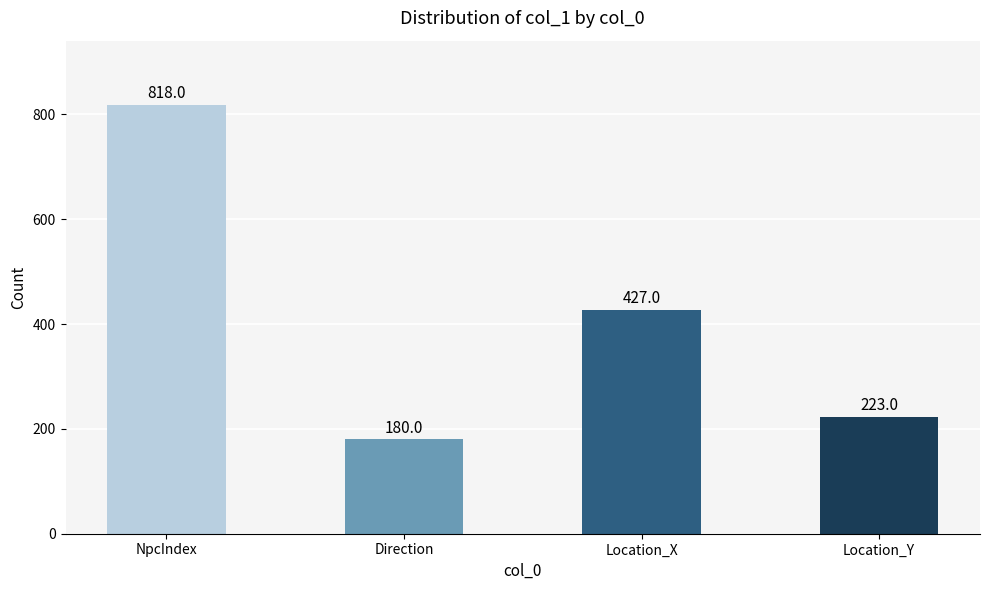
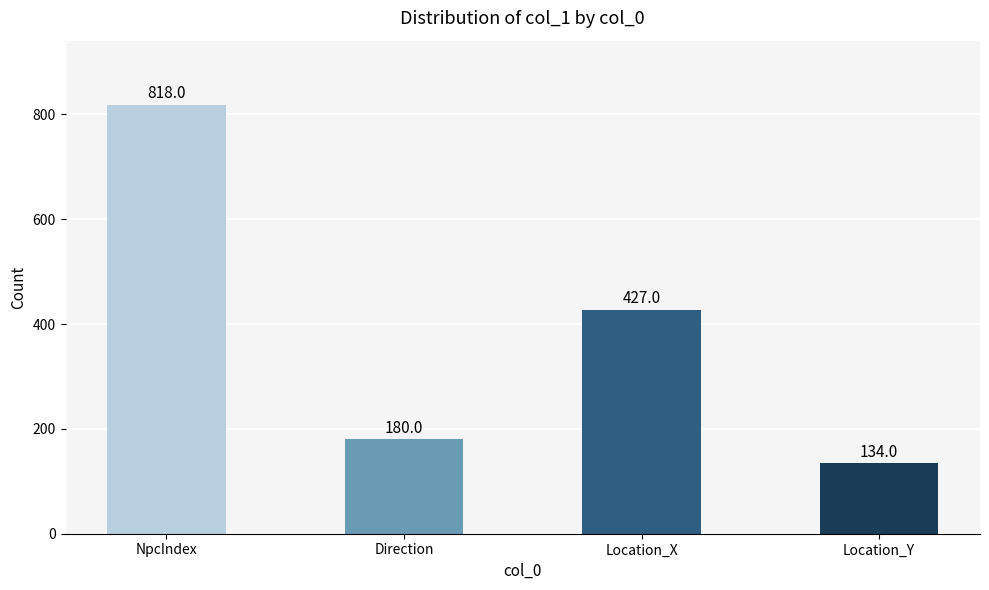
  {
    "NpcIndex": 818.0,
    "Direction": 180.0,
    "Location_X": 427.0,
-   "Location_Y": 223.0
+   "Location_Y": 134.0
  }
